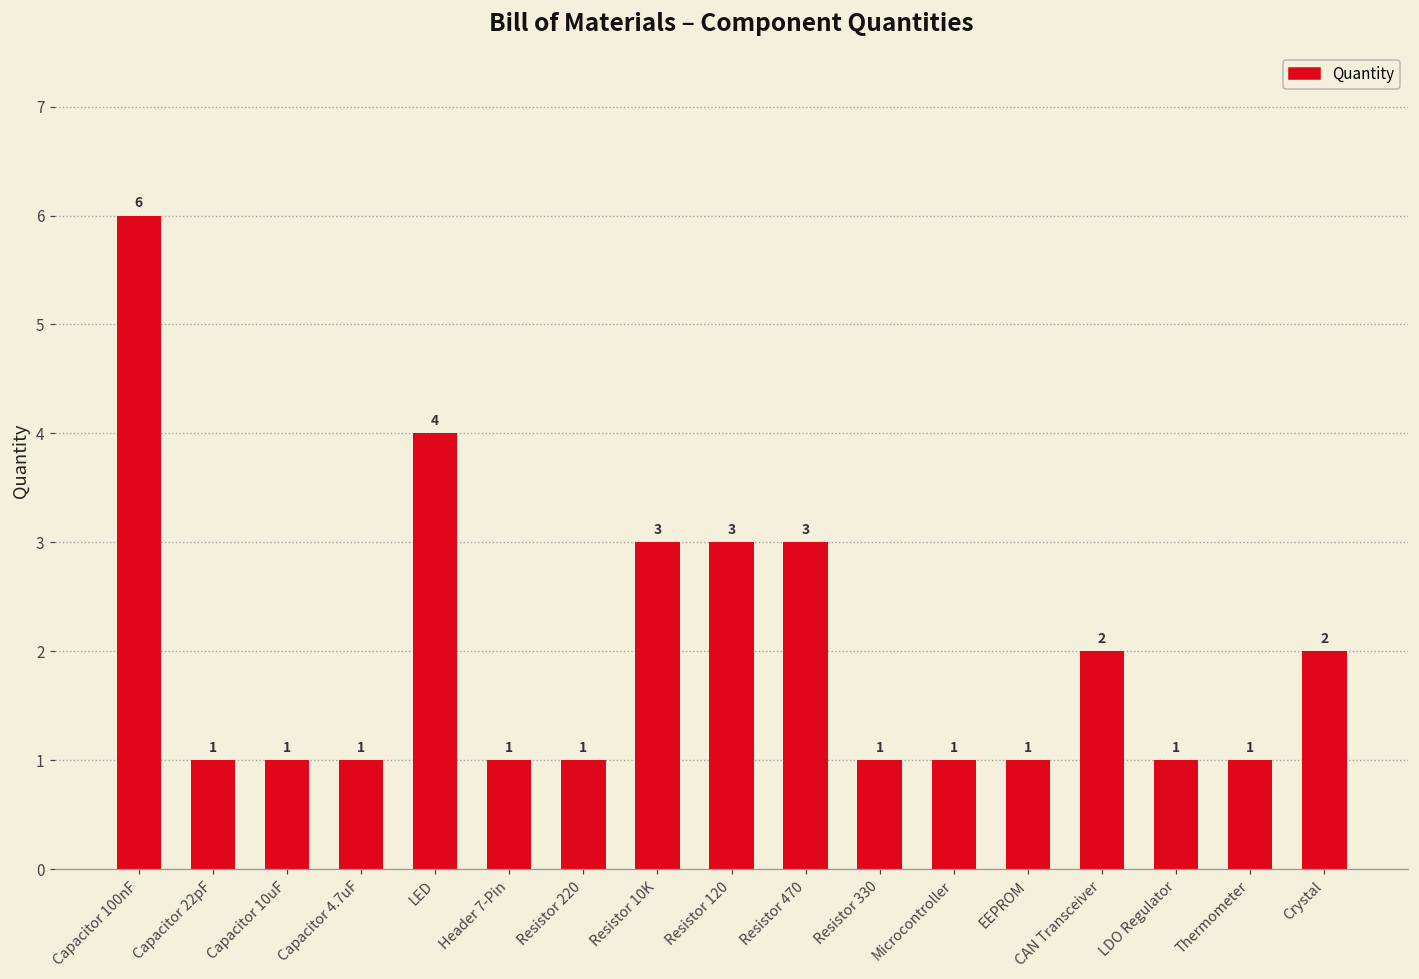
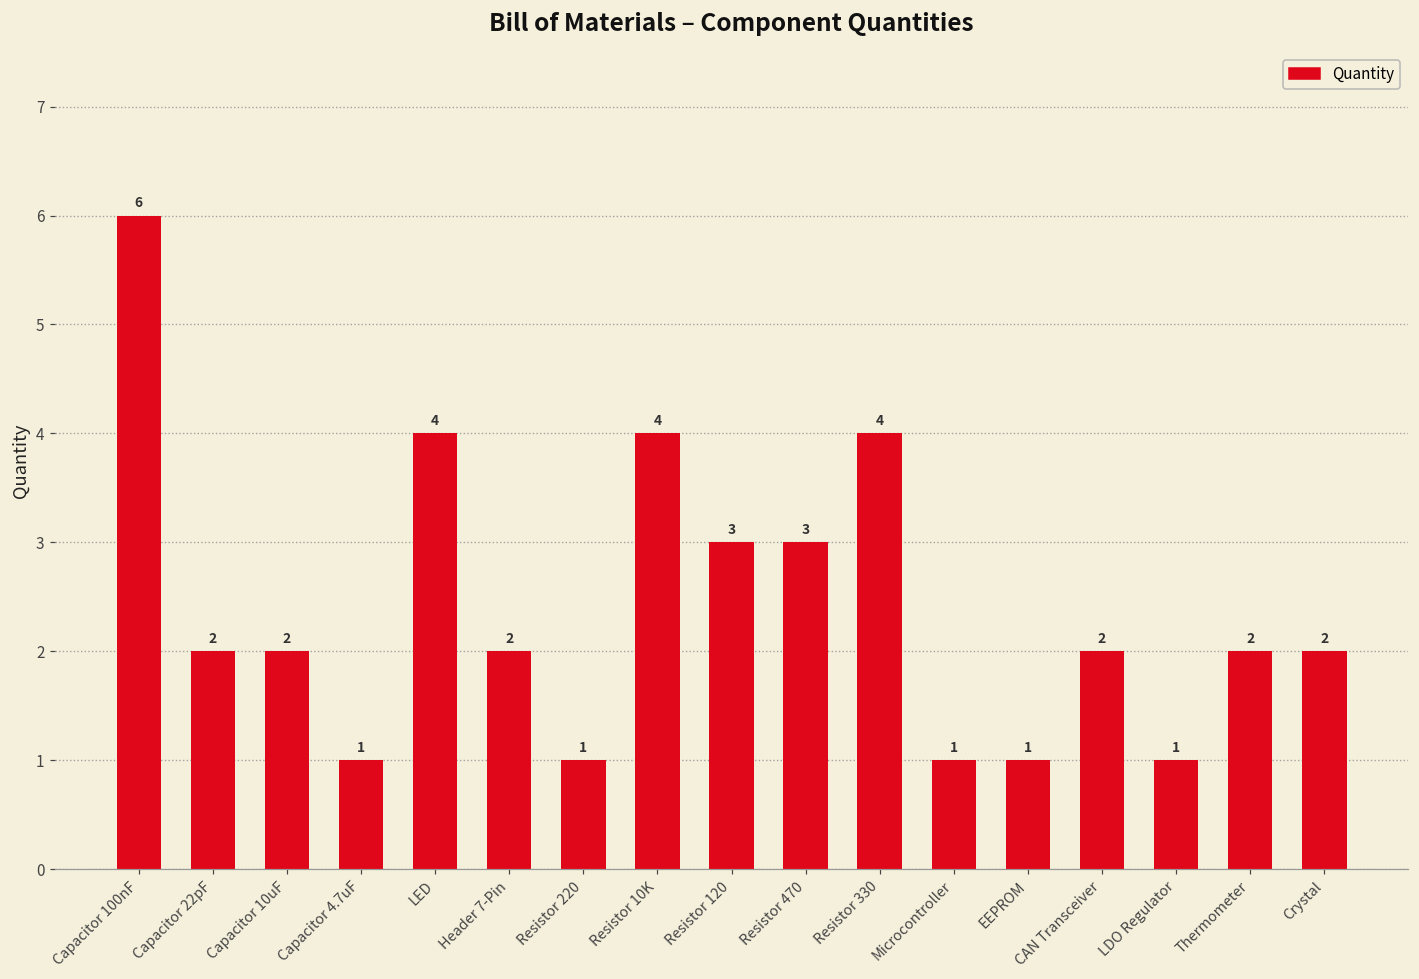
  {
    "Capacitor 100nF": 6,
-   "Capacitor 22pF": 1,
-   "Capacitor 10uF": 1,
+   "Capacitor 22pF": 2,
+   "Capacitor 10uF": 2,
    "Capacitor 4.7uF": 1,
    "LED": 4,
-   "Header 7-Pin": 1,
+   "Header 7-Pin": 2,
    "Resistor 220": 1,
-   "Resistor 10K": 3,
+   "Resistor 10K": 4,
    "Resistor 120": 3,
    "Resistor 470": 3,
-   "Resistor 330": 1,
+   "Resistor 330": 4,
    "Microcontroller": 1,
    "EEPROM": 1,
    "CAN Transceiver": 2,
    "LDO Regulator": 1,
-   "Thermometer": 1,
+   "Thermometer": 2,
    "Crystal": 2
  }
